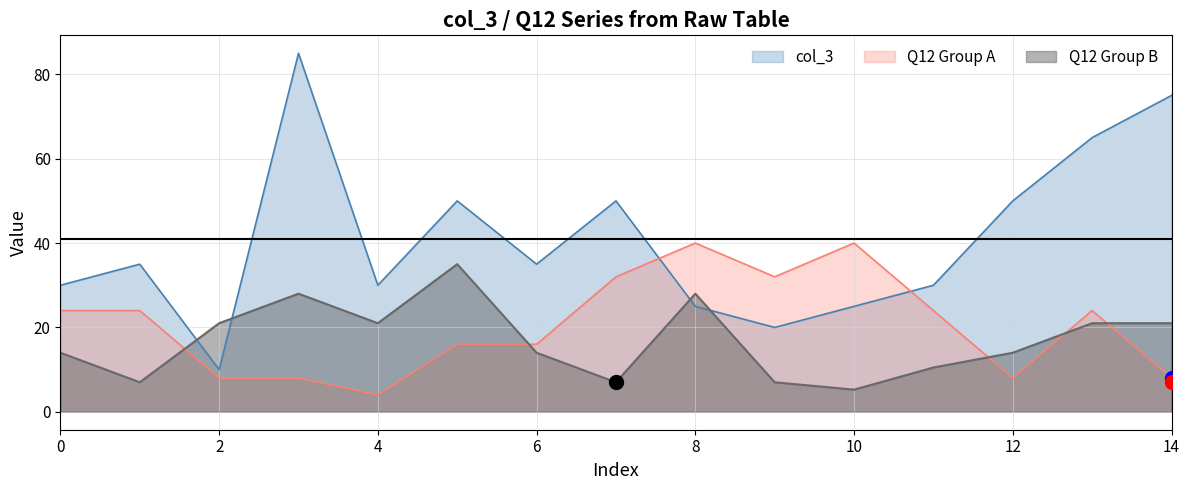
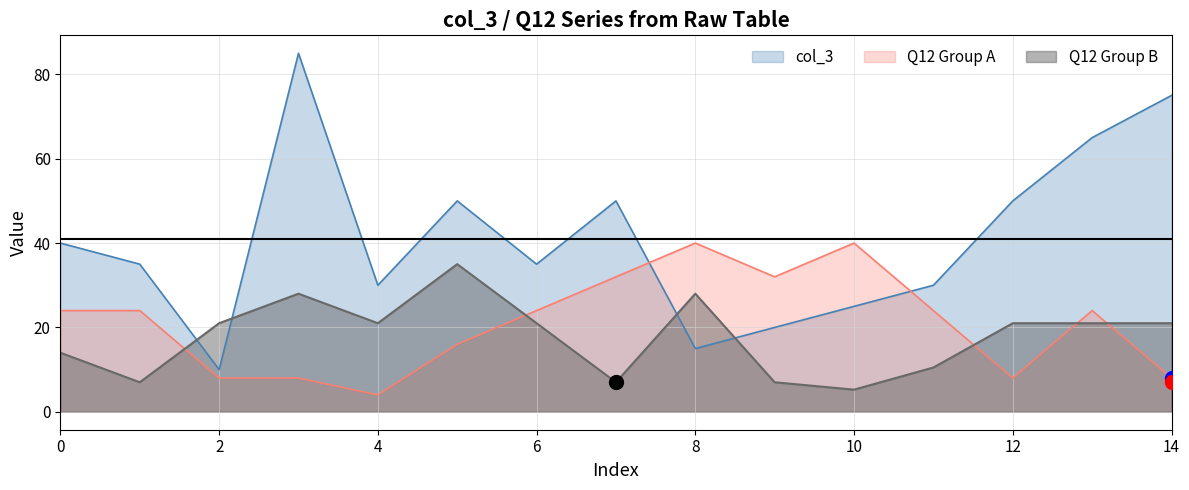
  {
    "col_3": {
-     "0": 30,
+     "0": 40,
      "2": 10,
      "4": 30,
      "6": 35,
-     "8": 25,
+     "8": 15,
      "10": 25,
      "12": 50,
      "14": 75
    },
    "Q12 Group A": {
      "0": 24,
      "2": 8,
      "4": 4,
-     "6": 16,
+     "6": 24,
      "8": 40,
      "10": 40,
      "12": 8
    },
    "Q12 Group B": {
      "0": 14,
      "2": 21,
      "4": 21,
-     "6": 14,
+     "6": 21,
      "8": 28,
      "10": 5,
-     "12": 14,
+     "12": 21,
      "14": 21
    }
  }
